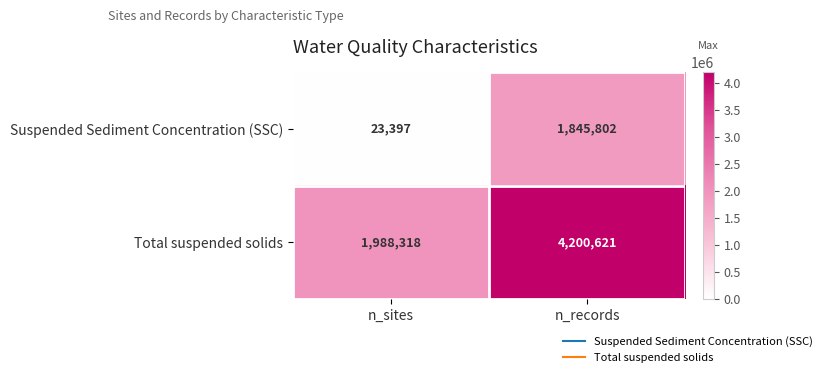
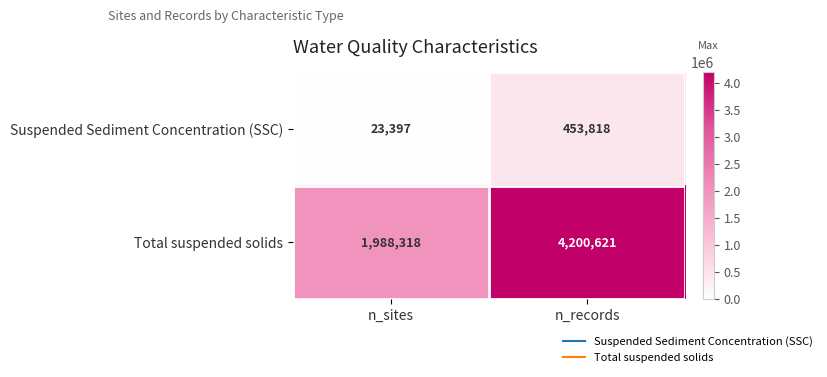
  {
    "Suspended Sediment Concentration (SSC)": {
      "n_sites": "23,397",
-     "n_records": "1,845,802"
+     "n_records": "453,818"
    },
    "Total suspended solids": {
      "n_sites": "1,988,318",
      "n_records": "4,200,621"
    }
  }
